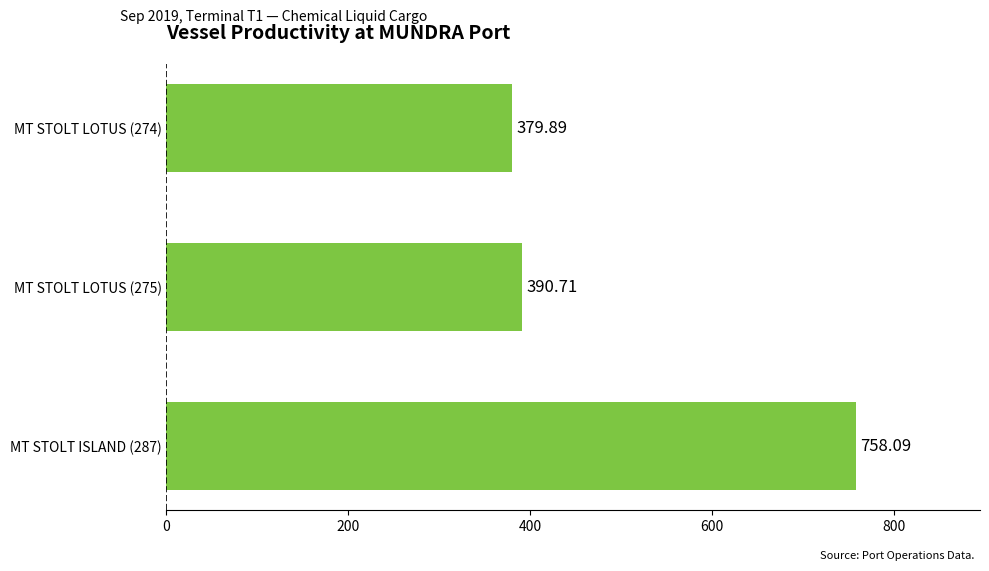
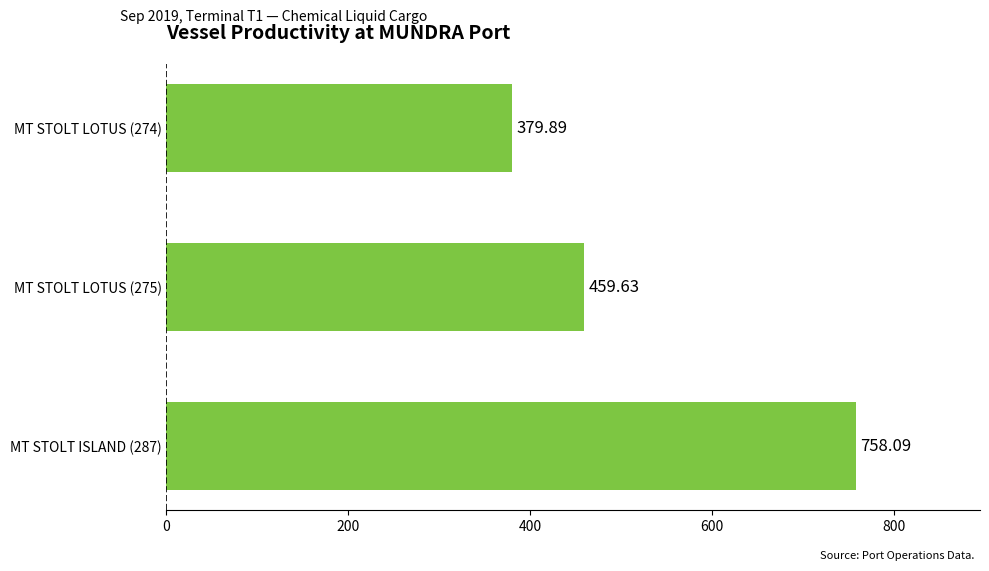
  {
    "MT STOLT LOTUS (274)": 379.89,
-   "MT STOLT LOTUS (275)": 390.71,
+   "MT STOLT LOTUS (275)": 459.63,
    "MT STOLT ISLAND (287)": 758.09
  }
